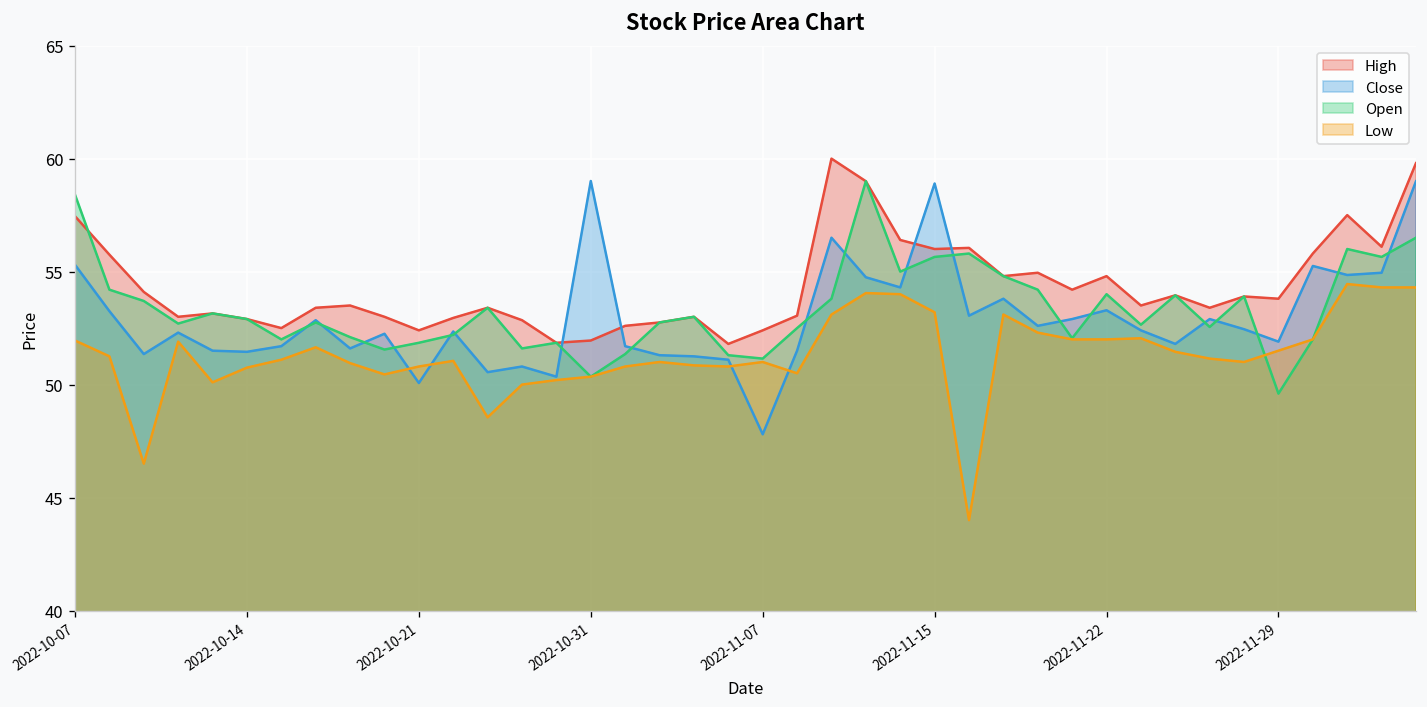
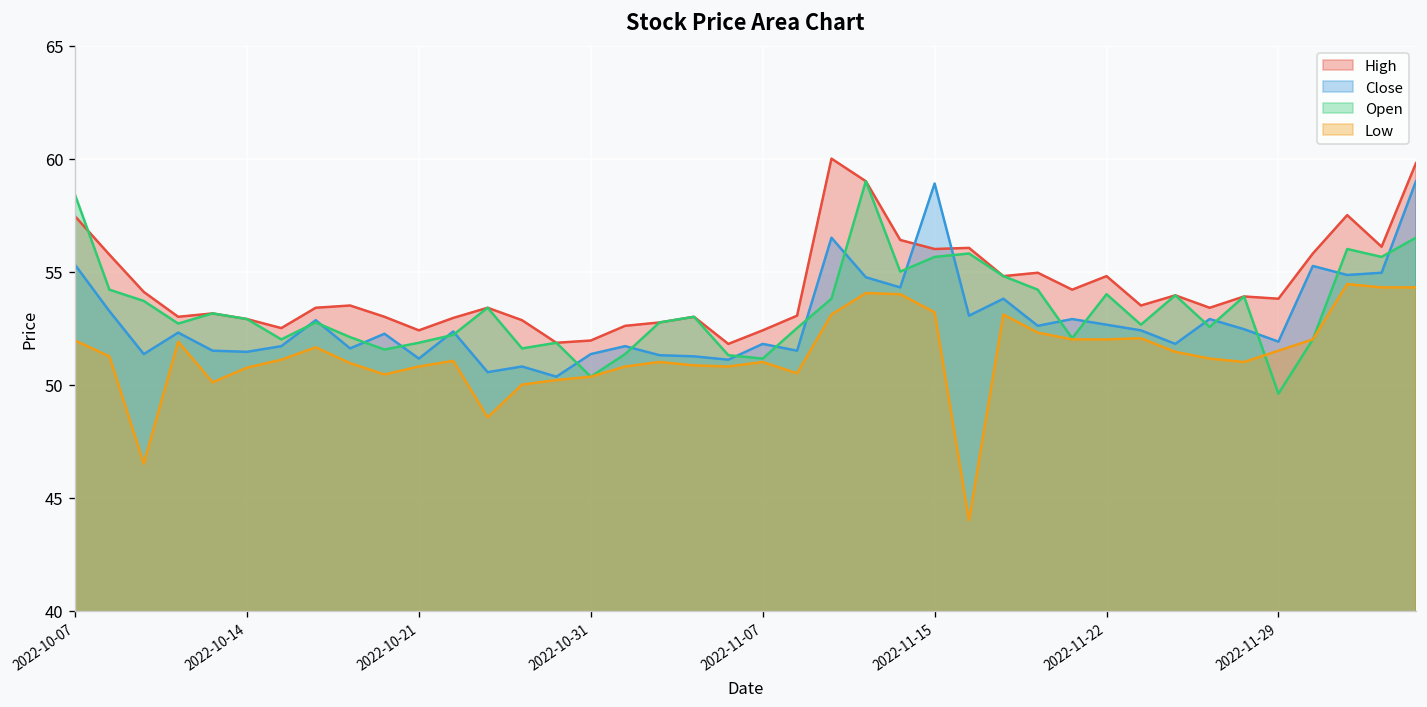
  {
    "Close": {
      "2022-10-07": 55.3,
      "2022-10-14": 51.5,
-     "2022-10-21": 50.1,
-     "2022-10-31": 59.0,
-     "2022-11-07": 47.8,
+     "2022-10-21": 51.2,
+     "2022-10-31": 51.4,
+     "2022-11-07": 51.8,
      "2022-11-15": 58.9,
-     "2022-11-22": 53.3,
+     "2022-11-22": 52.7,
      "2022-11-29": 51.9
    },
    "Open": {
      "2022-10-07": 58.4,
      "2022-10-21": 51.9,
      "2022-11-07": 51.2,
      "2022-11-15": 55.7,
      "2022-11-22": 54.0,
      "2022-11-29": 49.6
    }
  }
